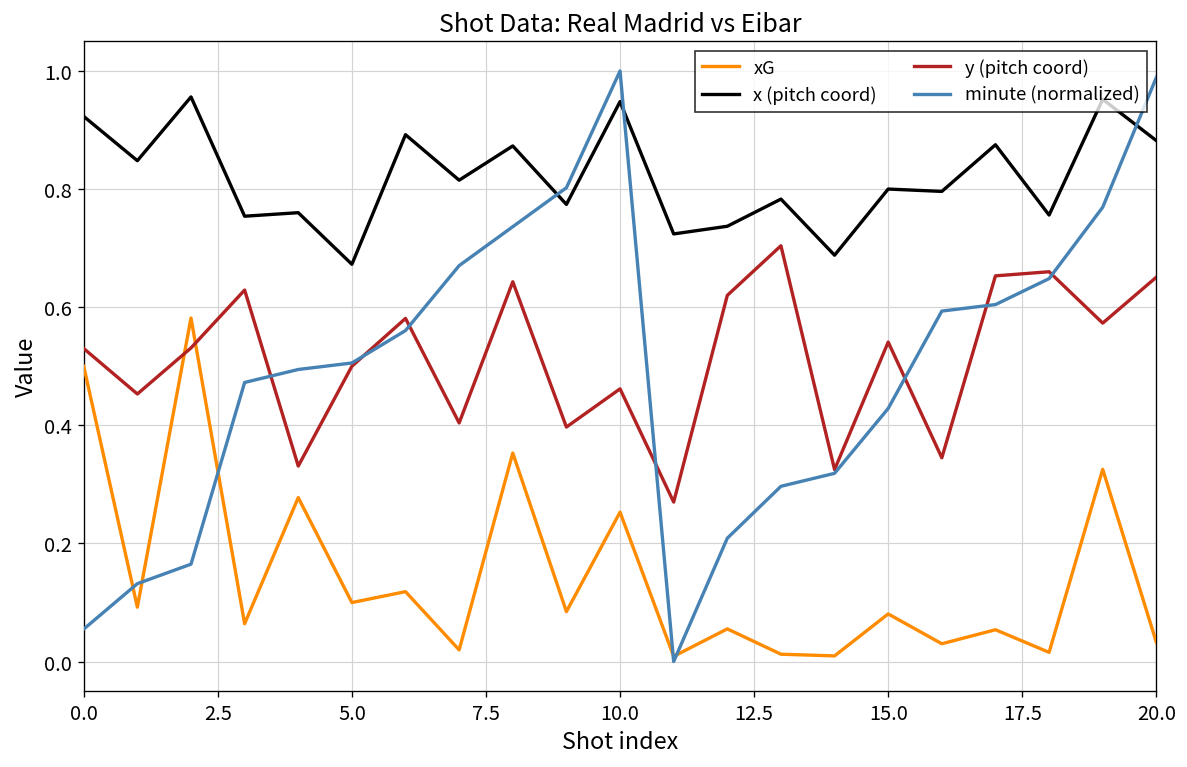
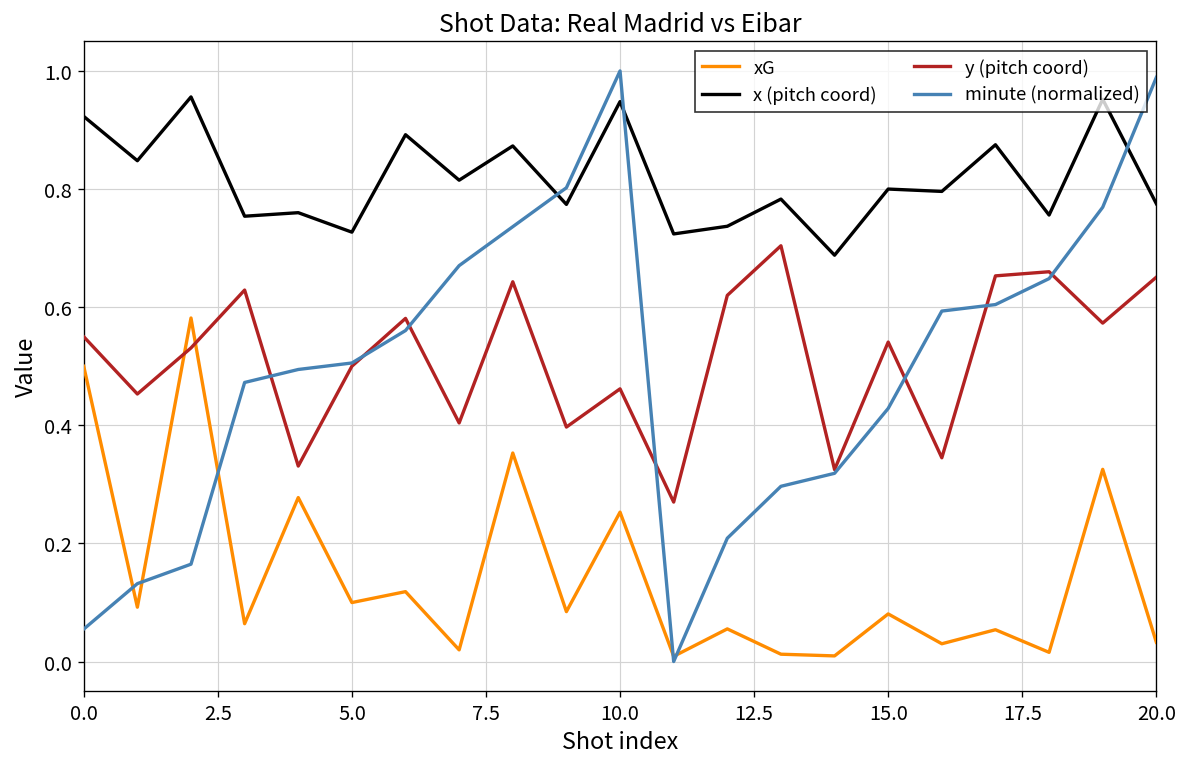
  {
    "xG": {
      "0.0": 0.50,
      "5.0": 0.10,
      "10.0": 0.25,
      "15.0": 0.08,
      "20.0": 0.03
    },
    "x (pitch coord)": {
      "0.0": 0.92,
-     "5.0": 0.67,
+     "5.0": 0.73,
      "10.0": 0.95,
      "15.0": 0.80,
-     "20.0": 0.88
+     "20.0": 0.78
    },
    "y (pitch coord)": {
-     "0.0": 0.53,
+     "0.0": 0.55,
      "5.0": 0.50,
      "10.0": 0.46,
      "15.0": 0.54,
      "20.0": 0.65
    },
    "minute (normalized)": {
      "0.0": 0.05,
      "5.0": 0.51,
      "10.0": 1.00,
      "15.0": 0.43,
      "20.0": 0.99
    }
  }
